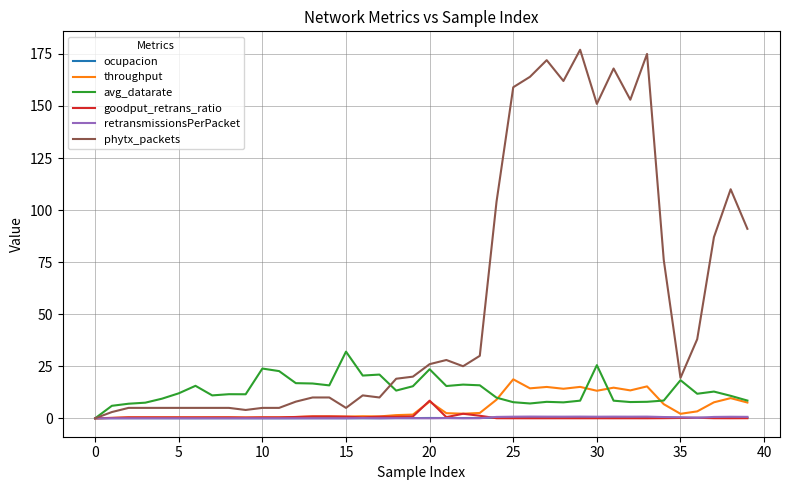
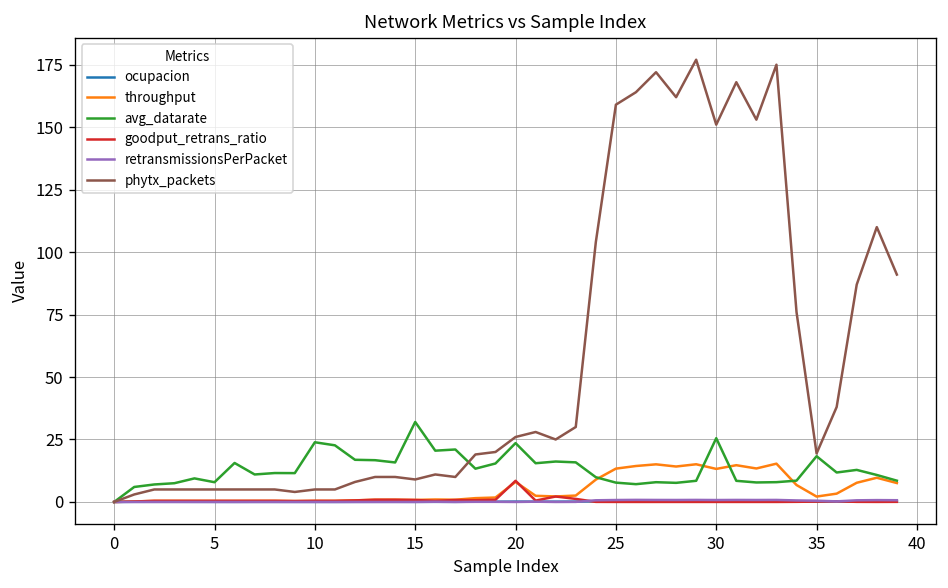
  {
    "throughput": {
-     "25": 19,
+     "25": 13,
      "30": 13,
      "35": 2
    },
    "avg_datarate": {
-     "5": 12,
+     "5": 8,
      "10": 24,
      "15": 32,
      "20": 24,
      "25": 8,
      "30": 26
    },
    "phytx_packets": {
      "5": 5,
      "10": 5,
-     "15": 5,
+     "15": 9,
      "20": 26,
      "25": 159,
      "30": 151
    }
  }
